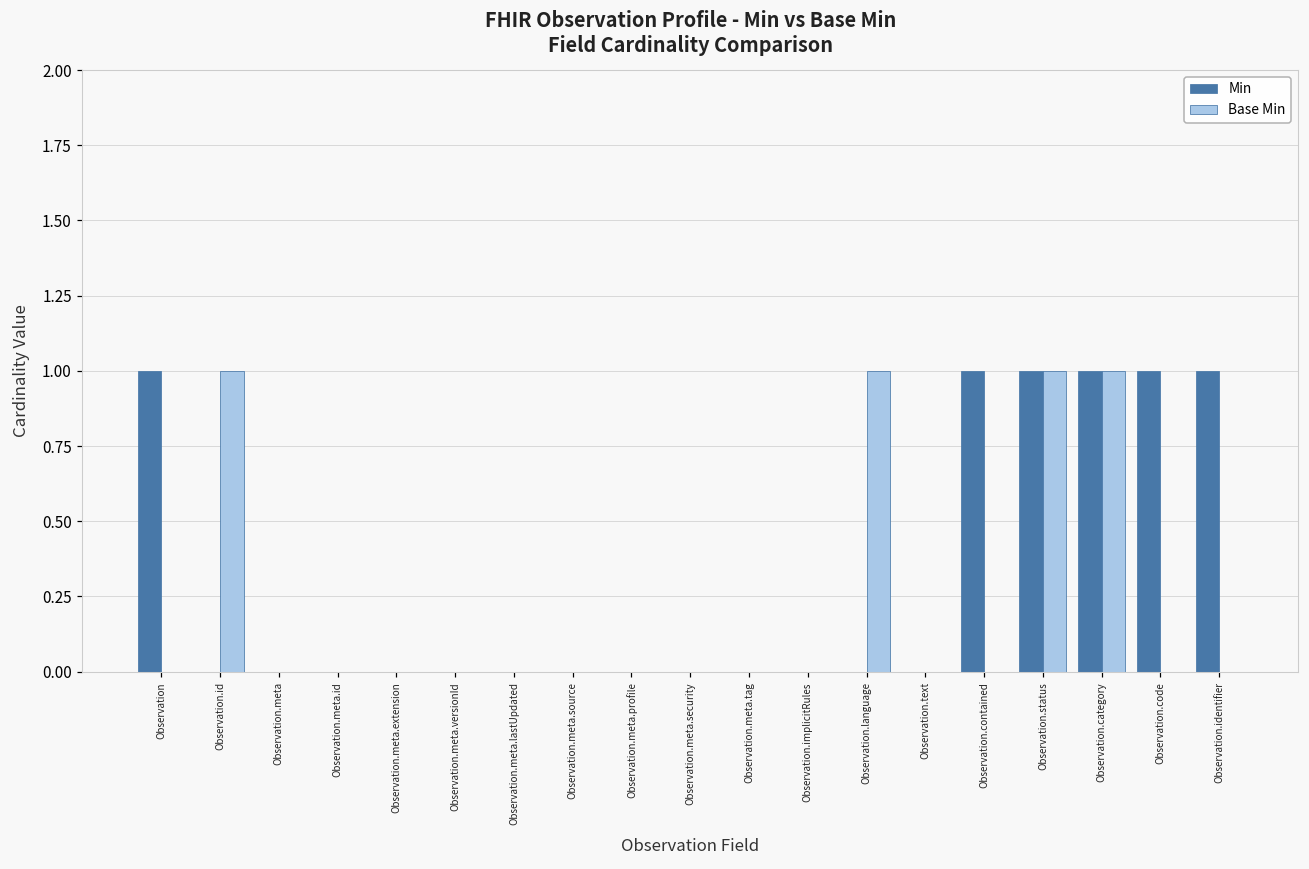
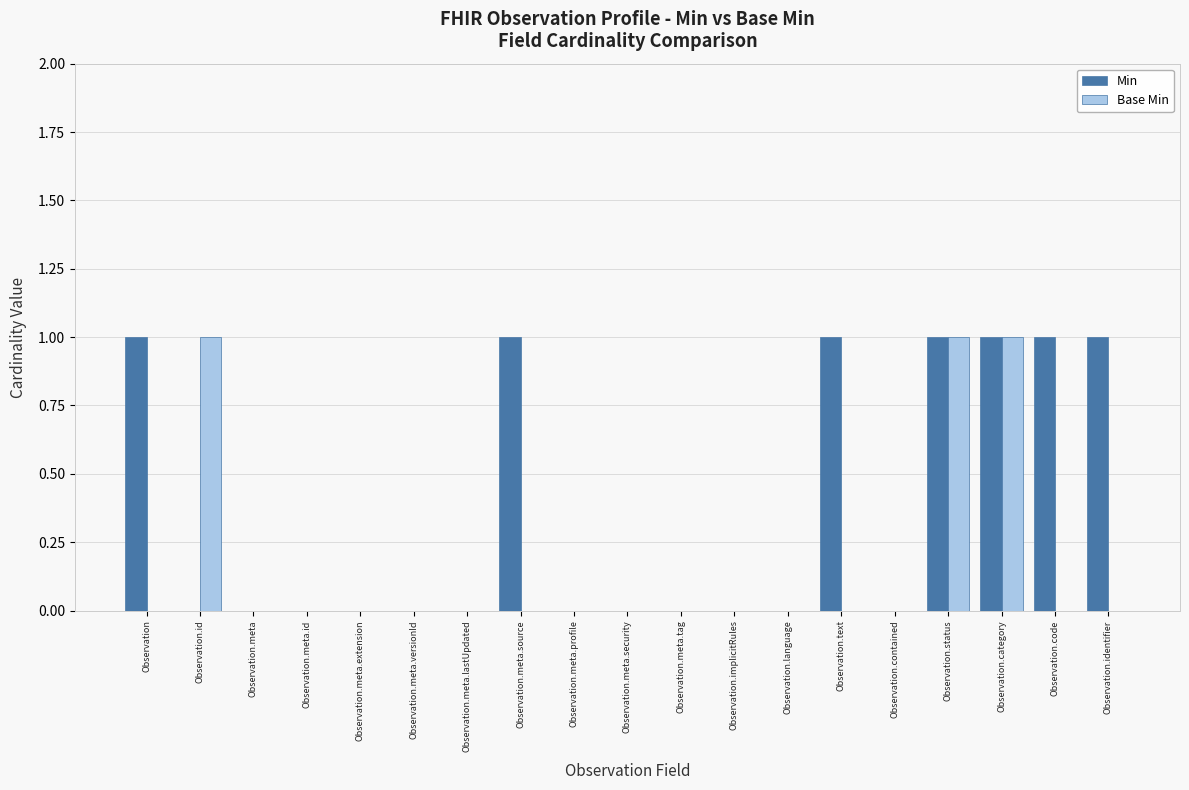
  {
    "Min": {
      "Observation": 1,
      "Observation.id": 0,
      "Observation.meta": 0,
      "Observation.meta.id": 0,
      "Observation.meta.extension": 0,
      "Observation.meta.versionId": 0,
      "Observation.meta.lastUpdated": 0,
-     "Observation.meta.source": 0,
+     "Observation.meta.source": 1,
      "Observation.meta.profile": 0,
      "Observation.meta.security": 0,
      "Observation.meta.tag": 0,
      "Observation.implicitRules": 0,
      "Observation.language": 0,
-     "Observation.text": 0,
-     "Observation.contained": 1,
+     "Observation.text": 1,
+     "Observation.contained": 0,
      "Observation.status": 1,
      "Observation.category": 1,
      "Observation.code": 1,
      "Observation.identifier": 1
    },
    "Base Min": {
      "Observation": 0,
      "Observation.id": 1,
      "Observation.meta": 0,
      "Observation.meta.id": 0,
      "Observation.meta.extension": 0,
      "Observation.meta.versionId": 0,
      "Observation.meta.lastUpdated": 0,
      "Observation.meta.source": 0,
      "Observation.meta.profile": 0,
      "Observation.meta.security": 0,
      "Observation.meta.tag": 0,
      "Observation.implicitRules": 0,
-     "Observation.language": 1,
+     "Observation.language": 0,
      "Observation.text": 0,
      "Observation.contained": 0,
      "Observation.status": 1,
      "Observation.category": 1,
      "Observation.code": 0,
      "Observation.identifier": 0
    }
  }
